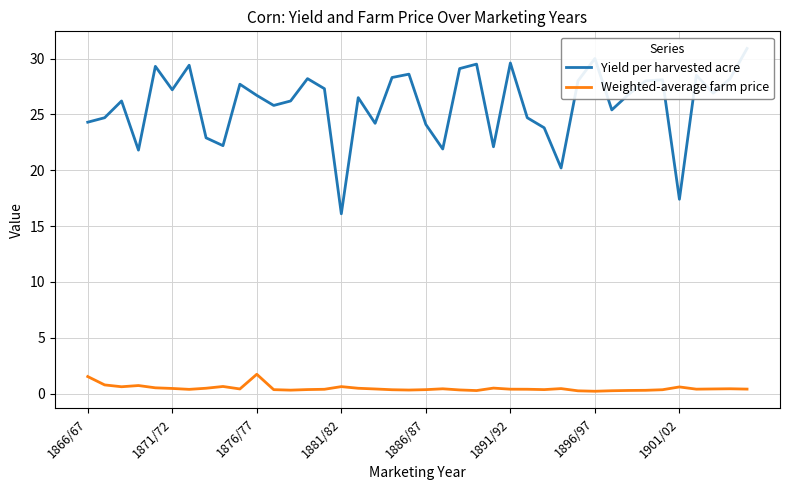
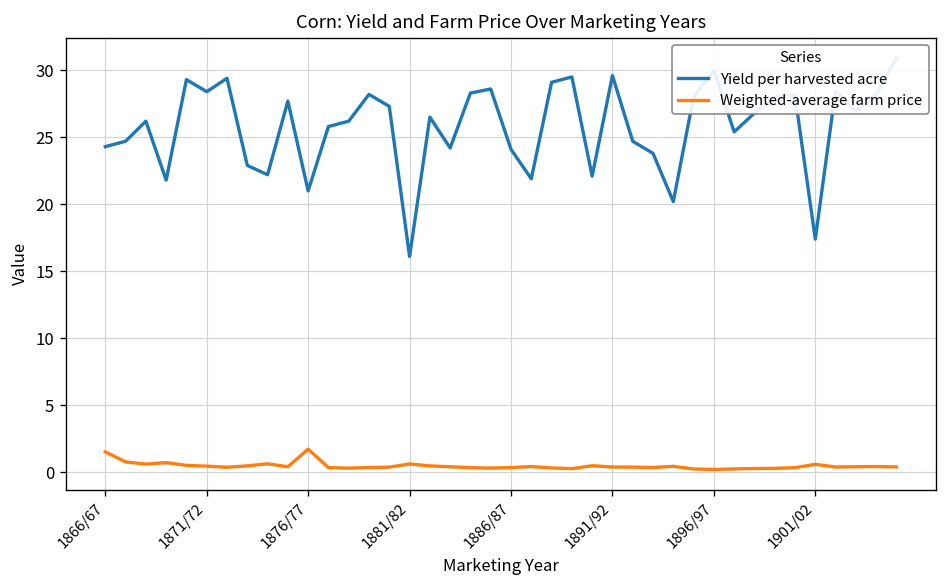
  {
    "Yield per harvested acre": {
      "1866/67": 24.3,
-     "1871/72": 27.2,
-     "1876/77": 26.7,
+     "1871/72": 28.4,
+     "1876/77": 21.0,
      "1881/82": 16.1,
      "1886/87": 24.1,
      "1891/92": 29.6,
      "1901/02": 17.4
    },
    "Weighted-average farm price": {
      "1866/67": 1.5,
      "1871/72": 0.5,
      "1876/77": 1.7,
      "1881/82": 0.6,
      "1886/87": 0.4,
      "1891/92": 0.4,
      "1896/97": 0.2,
      "1901/02": 0.6
    }
  }
